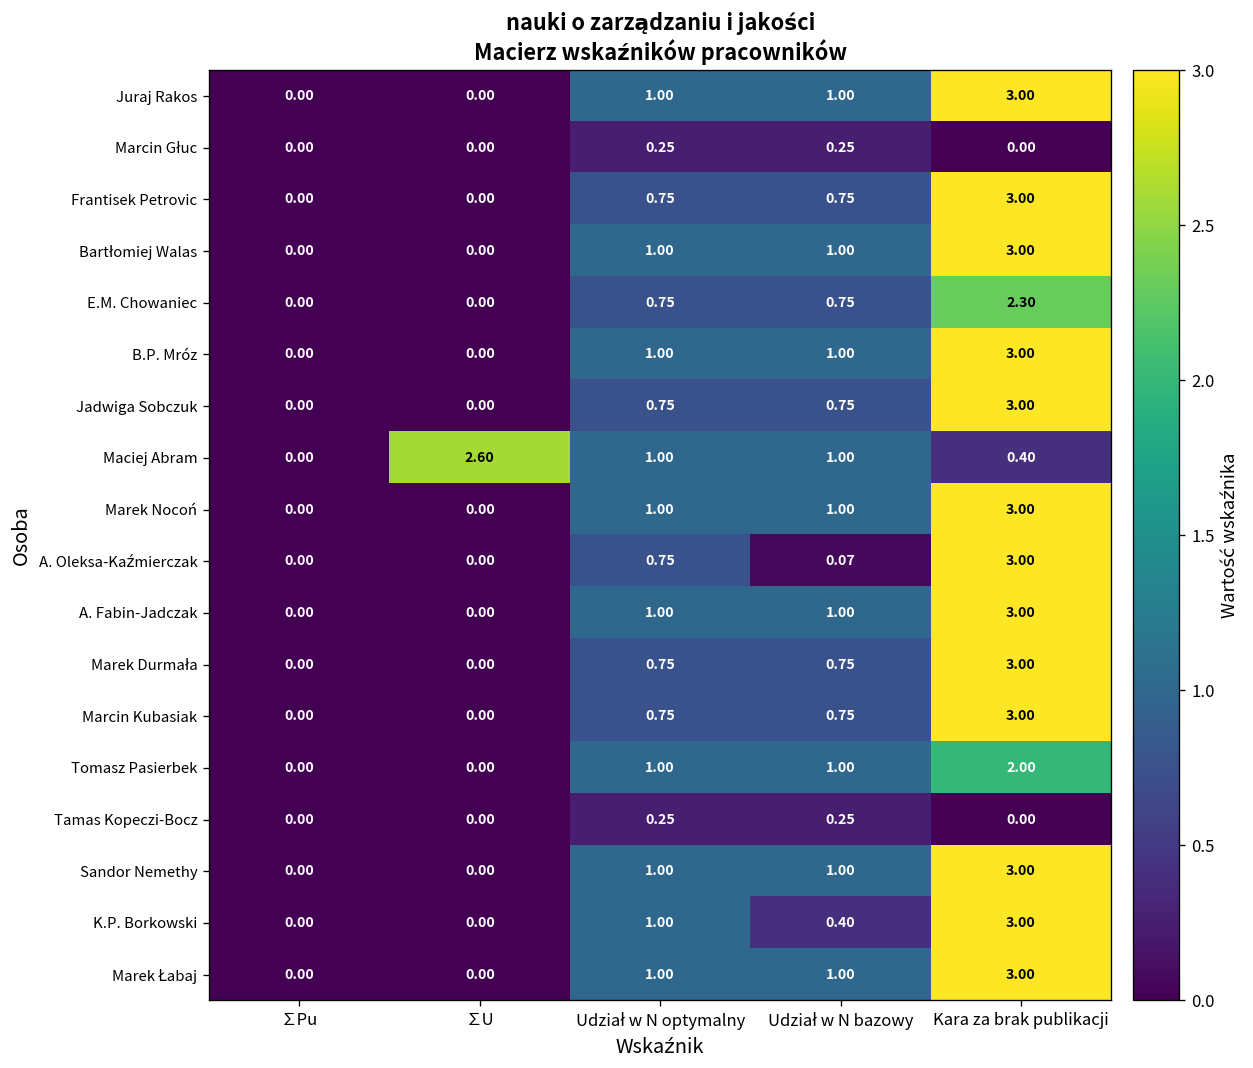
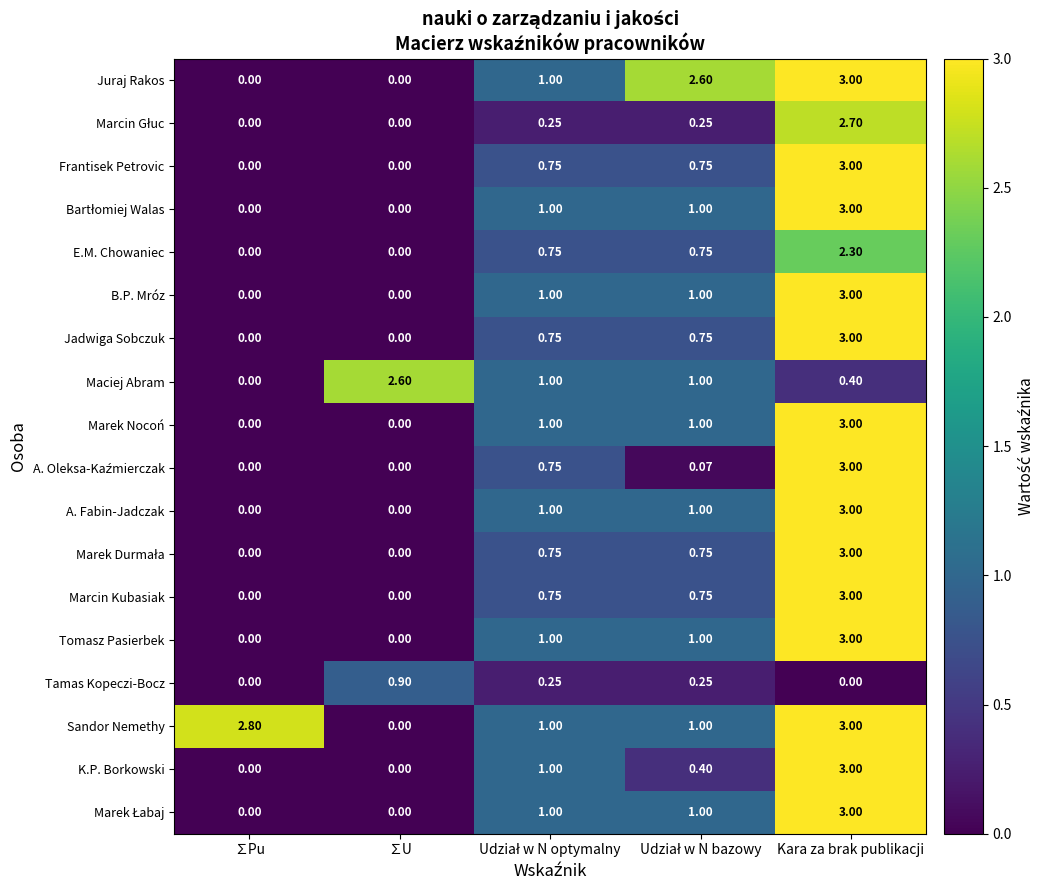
  {
    "Juraj Rakos": {
      "∑Pu": 0.00,
      "∑U": 0.00,
      "Udział w N optymalny": 1.00,
-     "Udział w N bazowy": 1.00,
+     "Udział w N bazowy": 2.60,
      "Kara za brak publikacji": 3.00
    },
    "Marcin Głuc": {
      "∑Pu": 0.00,
      "∑U": 0.00,
      "Udział w N optymalny": 0.25,
      "Udział w N bazowy": 0.25,
-     "Kara za brak publikacji": 0.00
+     "Kara za brak publikacji": 2.70
    },
    "Frantisek Petrovic": {
      "∑Pu": 0.00,
      "∑U": 0.00,
      "Udział w N optymalny": 0.75,
      "Udział w N bazowy": 0.75,
      "Kara za brak publikacji": 3.00
    },
    "Bartłomiej Walas": {
      "∑Pu": 0.00,
      "∑U": 0.00,
      "Udział w N optymalny": 1.00,
      "Udział w N bazowy": 1.00,
      "Kara za brak publikacji": 3.00
    },
    "E.M. Chowaniec": {
      "∑Pu": 0.00,
      "∑U": 0.00,
      "Udział w N optymalny": 0.75,
      "Udział w N bazowy": 0.75,
      "Kara za brak publikacji": 2.30
    },
    "B.P. Mróz": {
      "∑Pu": 0.00,
      "∑U": 0.00,
      "Udział w N optymalny": 1.00,
      "Udział w N bazowy": 1.00,
      "Kara za brak publikacji": 3.00
    },
    "Jadwiga Sobczuk": {
      "∑Pu": 0.00,
      "∑U": 0.00,
      "Udział w N optymalny": 0.75,
      "Udział w N bazowy": 0.75,
      "Kara za brak publikacji": 3.00
    },
    "Maciej Abram": {
      "∑Pu": 0.00,
      "∑U": 2.60,
      "Udział w N optymalny": 1.00,
      "Udział w N bazowy": 1.00,
      "Kara za brak publikacji": 0.40
    },
    "Marek Nocoń": {
      "∑Pu": 0.00,
      "∑U": 0.00,
      "Udział w N optymalny": 1.00,
      "Udział w N bazowy": 1.00,
      "Kara za brak publikacji": 3.00
    },
    "A. Oleksa-Kaźmierczak": {
      "∑Pu": 0.00,
      "∑U": 0.00,
      "Udział w N optymalny": 0.75,
      "Udział w N bazowy": 0.07,
      "Kara za brak publikacji": 3.00
    },
    "A. Fabin-Jadczak": {
      "∑Pu": 0.00,
      "∑U": 0.00,
      "Udział w N optymalny": 1.00,
      "Udział w N bazowy": 1.00,
      "Kara za brak publikacji": 3.00
    },
    "Marek Durmała": {
      "∑Pu": 0.00,
      "∑U": 0.00,
      "Udział w N optymalny": 0.75,
      "Udział w N bazowy": 0.75,
      "Kara za brak publikacji": 3.00
    },
    "Marcin Kubasiak": {
      "∑Pu": 0.00,
      "∑U": 0.00,
      "Udział w N optymalny": 0.75,
      "Udział w N bazowy": 0.75,
      "Kara za brak publikacji": 3.00
    },
    "Tomasz Pasierbek": {
      "∑Pu": 0.00,
      "∑U": 0.00,
      "Udział w N optymalny": 1.00,
      "Udział w N bazowy": 1.00,
-     "Kara za brak publikacji": 2.00
+     "Kara za brak publikacji": 3.00
    },
    "Tamas Kopeczi-Bocz": {
      "∑Pu": 0.00,
-     "∑U": 0.00,
+     "∑U": 0.90,
      "Udział w N optymalny": 0.25,
      "Udział w N bazowy": 0.25,
      "Kara za brak publikacji": 0.00
    },
    "Sandor Nemethy": {
-     "∑Pu": 0.00,
+     "∑Pu": 2.80,
      "∑U": 0.00,
      "Udział w N optymalny": 1.00,
      "Udział w N bazowy": 1.00,
      "Kara za brak publikacji": 3.00
    },
    "K.P. Borkowski": {
      "∑Pu": 0.00,
      "∑U": 0.00,
      "Udział w N optymalny": 1.00,
      "Udział w N bazowy": 0.40,
      "Kara za brak publikacji": 3.00
    },
    "Marek Łabaj": {
      "∑Pu": 0.00,
      "∑U": 0.00,
      "Udział w N optymalny": 1.00,
      "Udział w N bazowy": 1.00,
      "Kara za brak publikacji": 3.00
    }
  }
